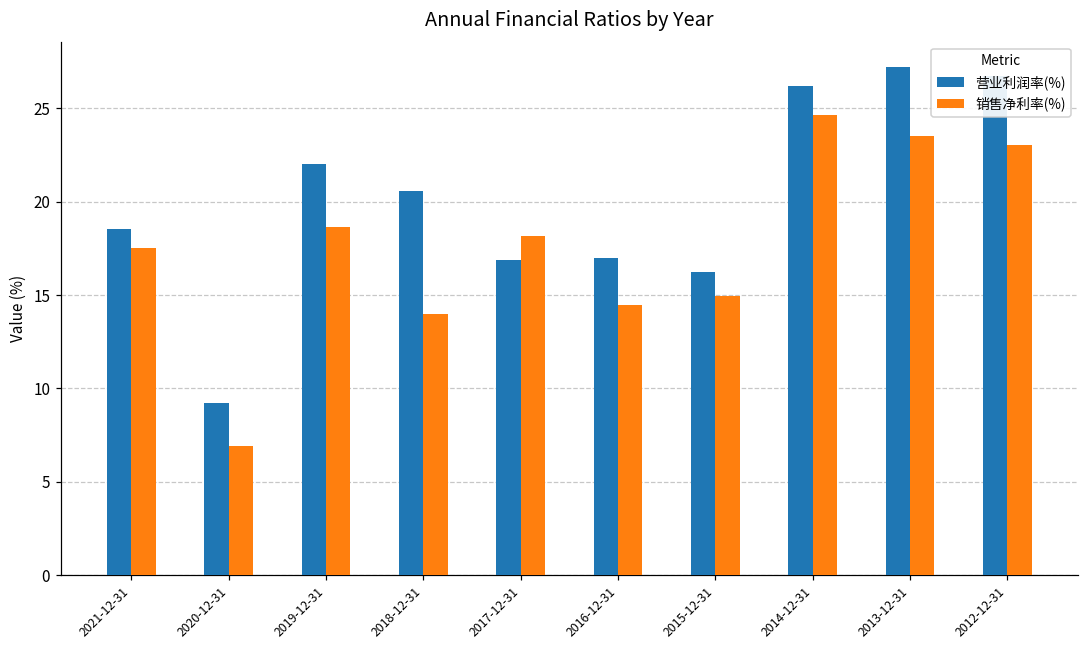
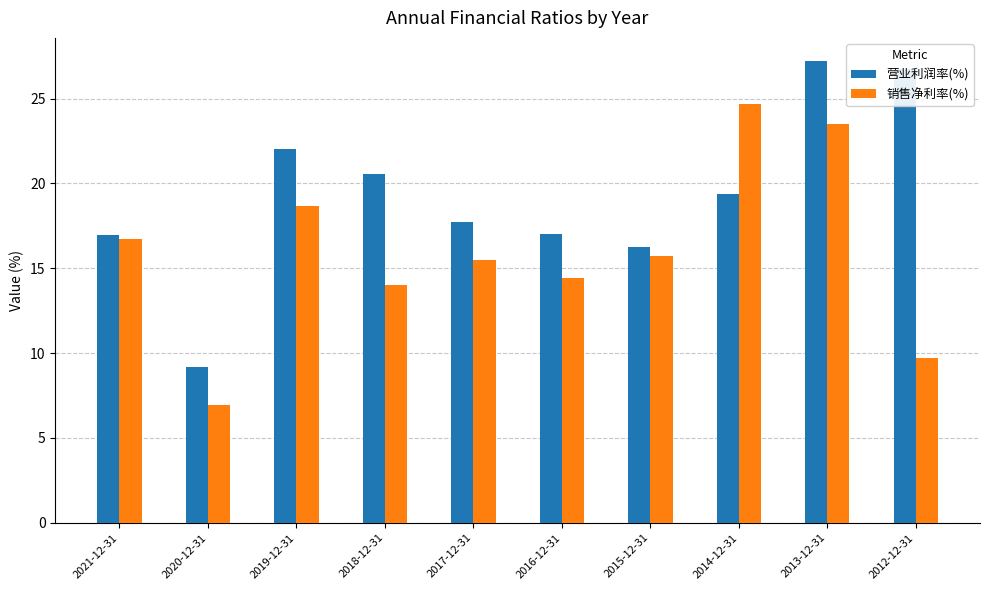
  {
    "营业利润率(%)": {
-     "2021-12-31": 18.5,
+     "2021-12-31": 16.9,
      "2020-12-31": 9.2,
      "2019-12-31": 22.0,
      "2018-12-31": 20.6,
-     "2017-12-31": 16.9,
+     "2017-12-31": 17.7,
      "2016-12-31": 17.0,
      "2015-12-31": 16.2,
-     "2014-12-31": 26.2,
+     "2014-12-31": 19.4,
      "2013-12-31": 27.2
    },
    "销售净利率(%)": {
-     "2021-12-31": 17.5,
+     "2021-12-31": 16.7,
      "2020-12-31": 6.9,
      "2019-12-31": 18.6,
      "2018-12-31": 14.0,
-     "2017-12-31": 18.2,
+     "2017-12-31": 15.5,
      "2016-12-31": 14.5,
-     "2015-12-31": 15.0,
+     "2015-12-31": 15.7,
      "2014-12-31": 24.7,
      "2013-12-31": 23.5,
-     "2012-12-31": 23.1
+     "2012-12-31": 9.7
    }
  }
